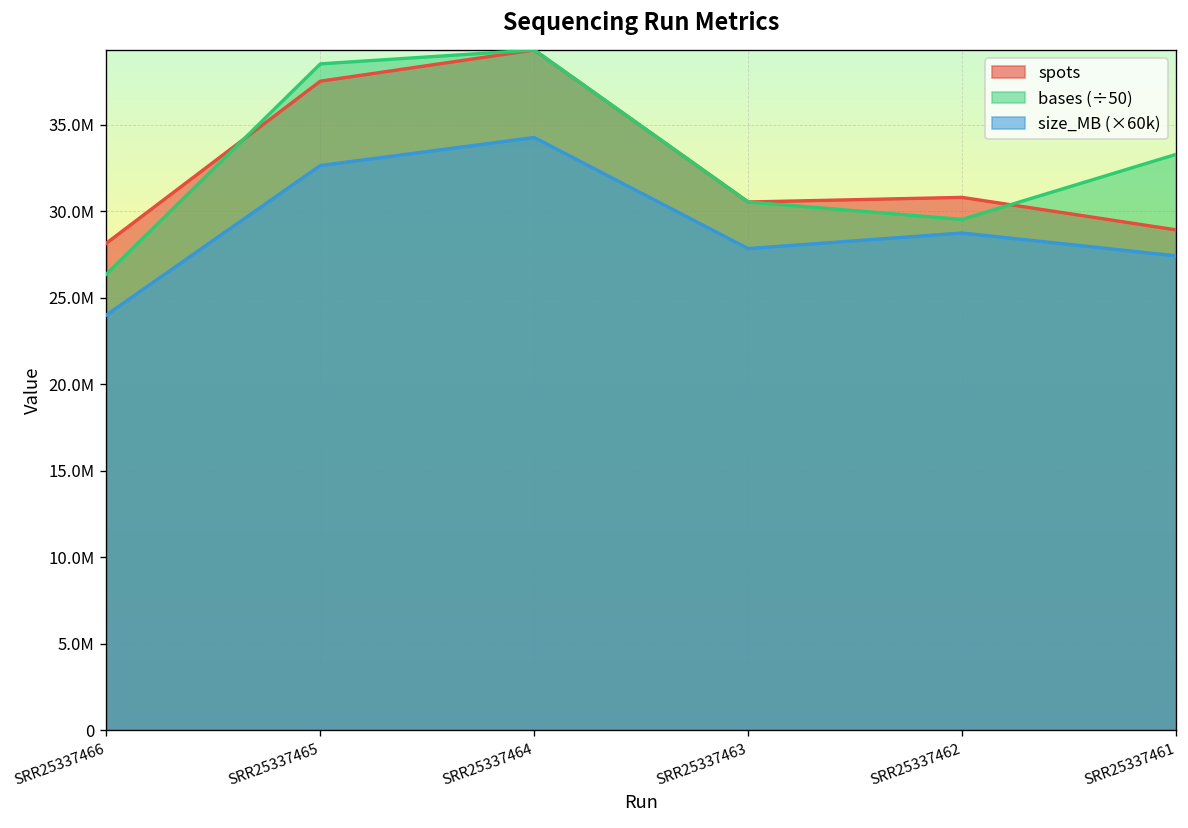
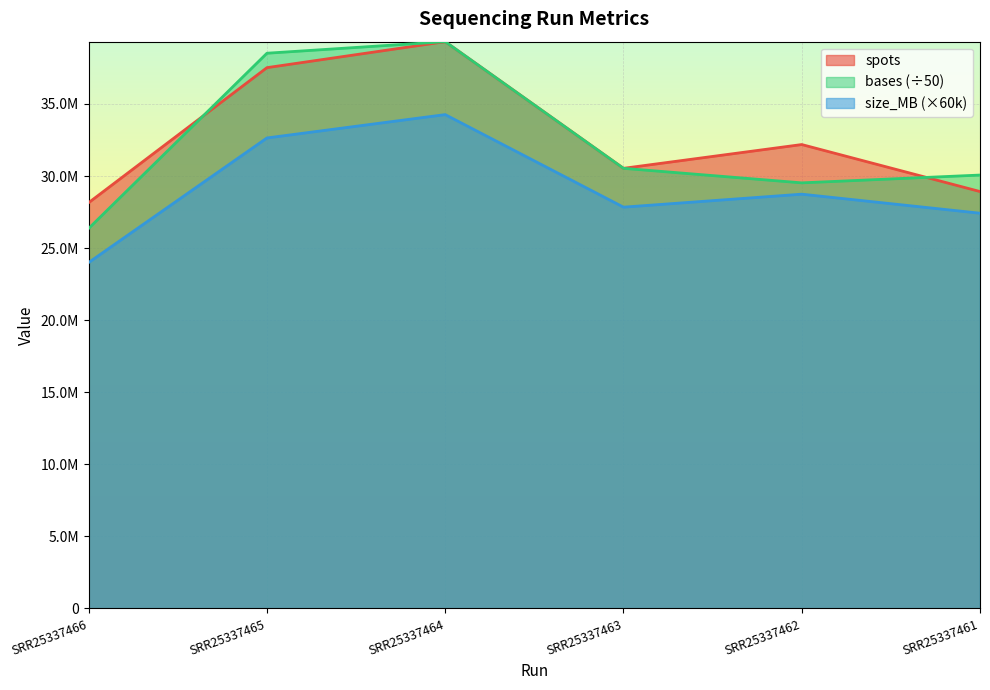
  {
    "spots": {
      "SRR25337466": 28200000,
      "SRR25337465": 37500000,
-     "SRR25337462": 30800000,
+     "SRR25337462": 32200000,
      "SRR25337461": 28900000
    },
    "bases (÷50)": {
      "SRR25337466": 26400000,
      "SRR25337465": 38500000,
      "SRR25337462": 29500000,
-     "SRR25337461": 33300000
+     "SRR25337461": 30100000
    },
    "size_MB (×60k)": {
      "SRR25337466": 24000000,
      "SRR25337465": 32600000,
      "SRR25337464": 34300000,
      "SRR25337463": 27800000,
      "SRR25337462": 28700000,
      "SRR25337461": 27400000
    }
  }
